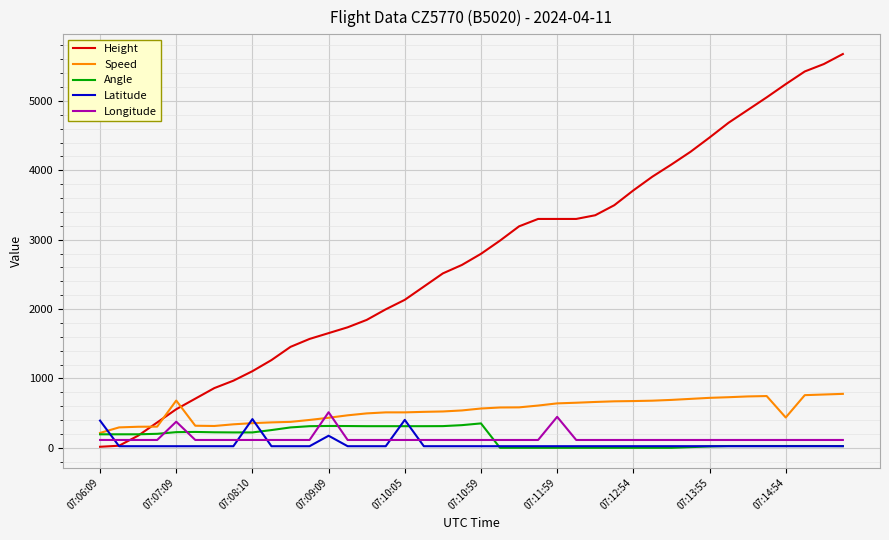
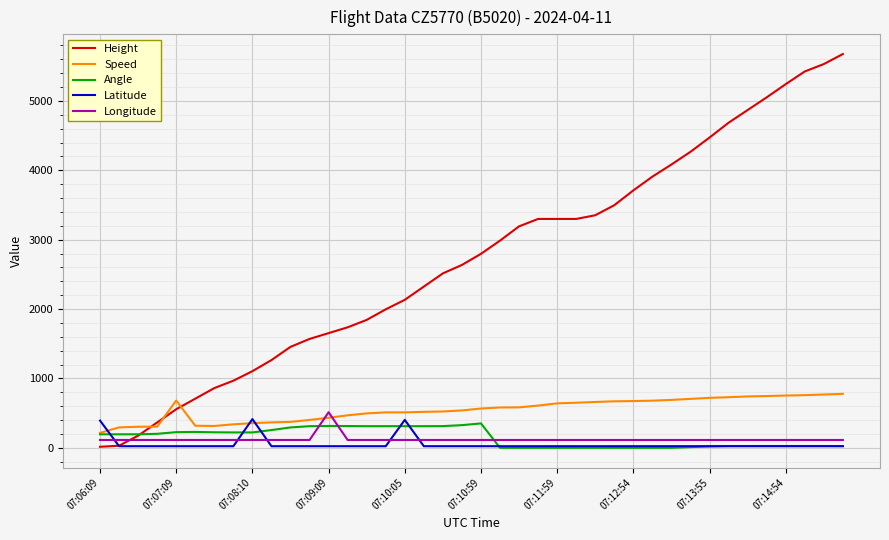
  {
    "Height": {
      "07:06:09": 0,
      "07:07:09": 600,
      "07:08:10": 1100,
      "07:09:09": 1700,
      "07:10:05": 2100,
      "07:10:59": 2800,
      "07:11:59": 3300,
      "07:12:54": 3700,
      "07:13:55": 4500,
      "07:14:54": 5200
    },
    "Speed": {
      "07:07:09": 700,
      "07:08:10": 400,
      "07:09:09": 400,
      "07:10:05": 500,
      "07:10:59": 600,
      "07:11:59": 600,
      "07:12:54": 700,
      "07:13:55": 700,
-     "07:14:54": 400
+     "07:14:54": 800
    },
    "Angle": {
      "07:07:09": 200,
      "07:08:10": 200,
      "07:09:09": 300,
      "07:10:05": 300,
      "07:10:59": 400
    },
    "Latitude": {
      "07:06:09": 400,
      "07:07:09": 0,
      "07:08:10": 400,
-     "07:09:09": 200,
+     "07:09:09": 0,
      "07:10:05": 400,
      "07:10:59": 0
    },
    "Longitude": {
      "07:06:09": 100,
-     "07:07:09": 400,
+     "07:07:09": 100,
      "07:08:10": 100,
      "07:09:09": 500,
      "07:10:05": 100,
      "07:10:59": 100,
-     "07:11:59": 400,
+     "07:11:59": 100,
      "07:12:54": 100,
      "07:13:55": 100,
      "07:14:54": 100
    }
  }
